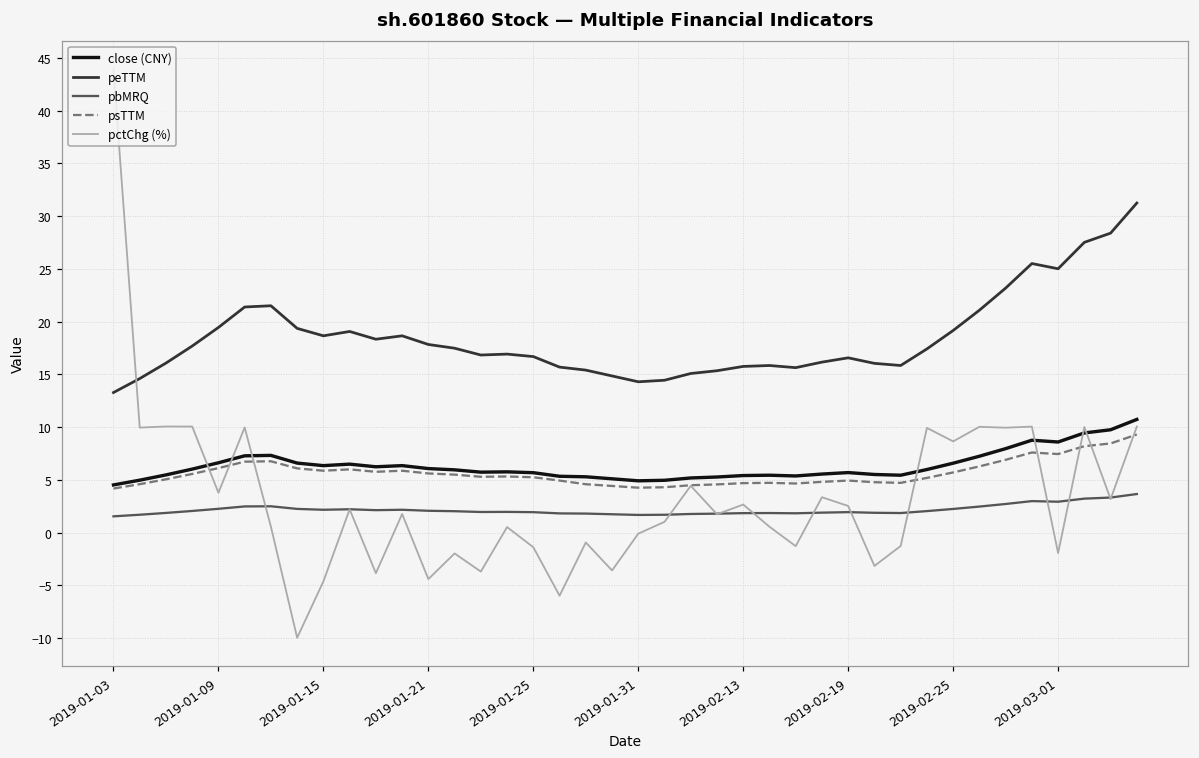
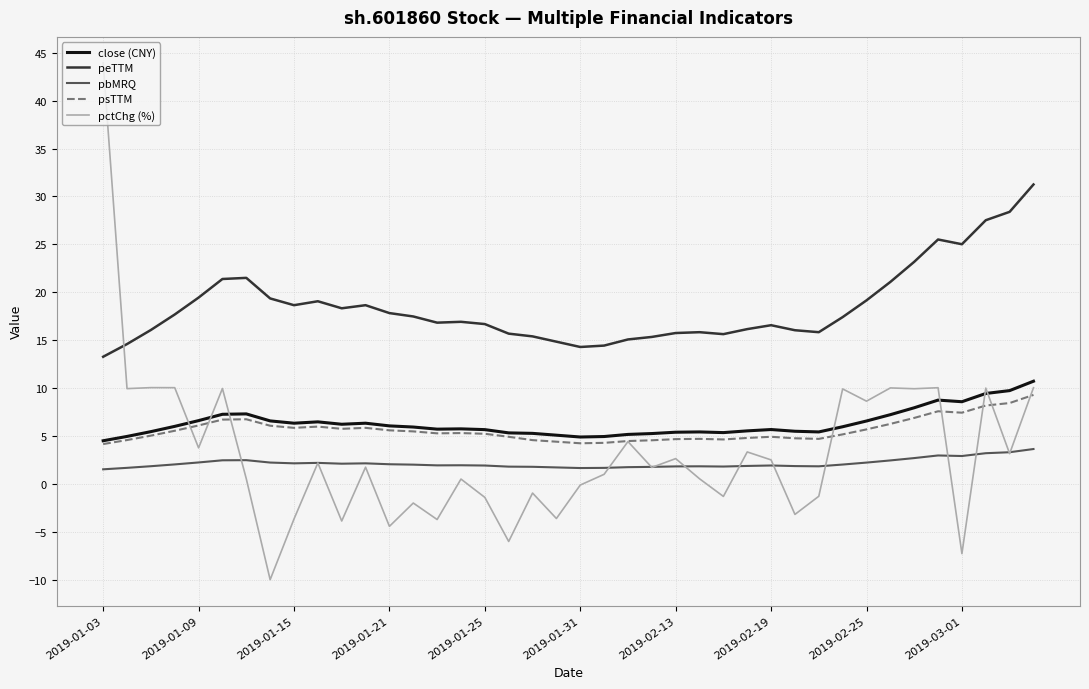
  {
    "pctChg (%)": {
      "2019-01-09": 4,
-     "2019-01-15": -5,
+     "2019-01-15": -4,
      "2019-01-21": -4,
      "2019-01-25": -1,
      "2019-01-31": 0,
      "2019-02-13": 3,
      "2019-02-19": 3,
      "2019-02-25": 9,
-     "2019-03-01": -2
+     "2019-03-01": -7
    }
  }
